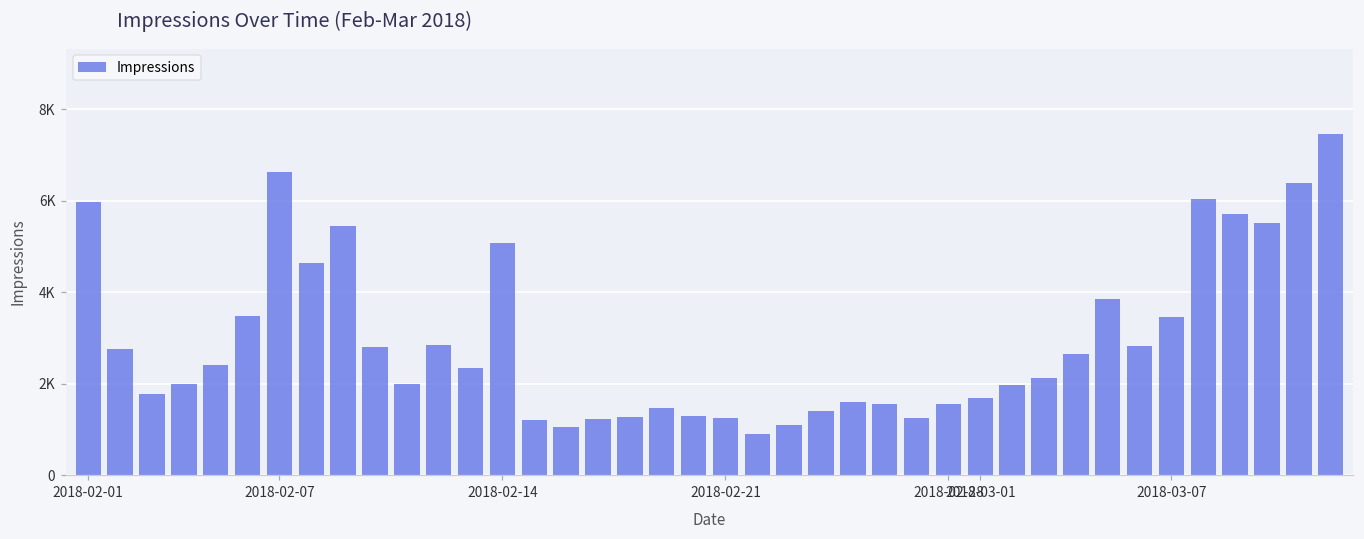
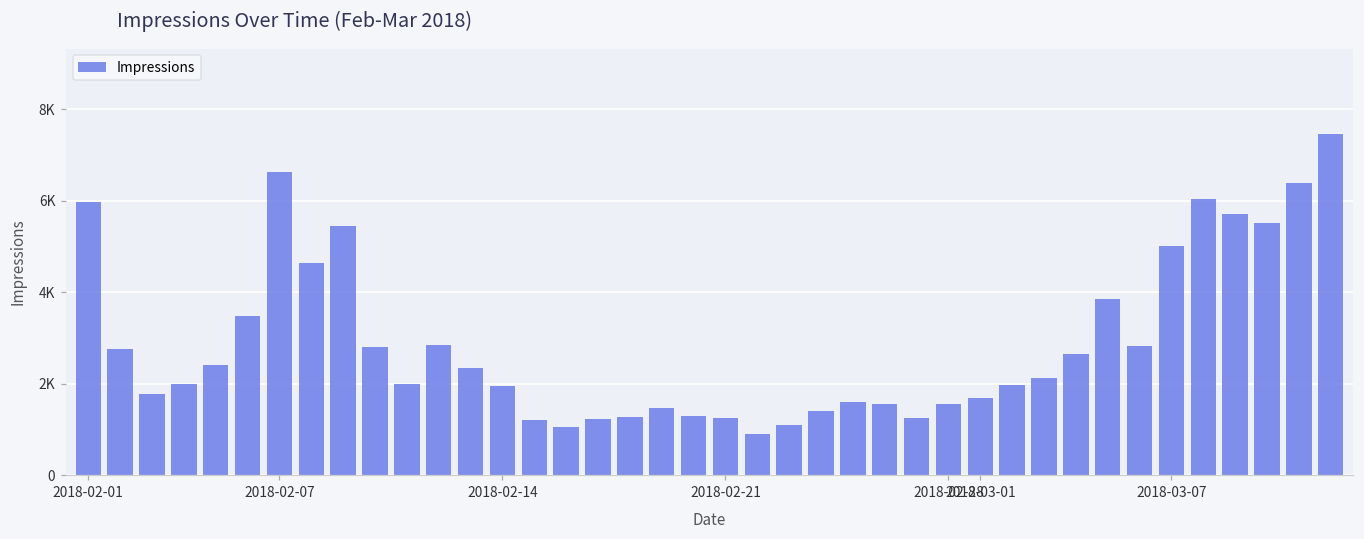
  {
    "2018-02-01": 6000,
    "2018-02-07": 6600,
-   "2018-02-14": 5100,
+   "2018-02-14": 1900,
    "2018-02-21": 1300,
-   "2018-03-07": 3500
+   "2018-03-07": 5000
  }
